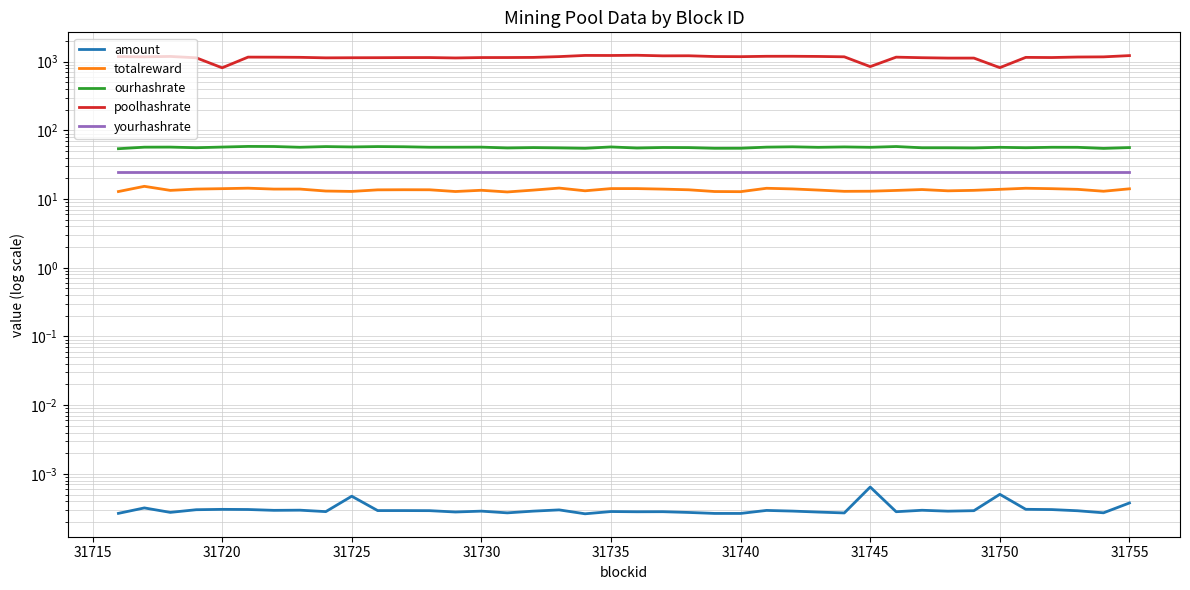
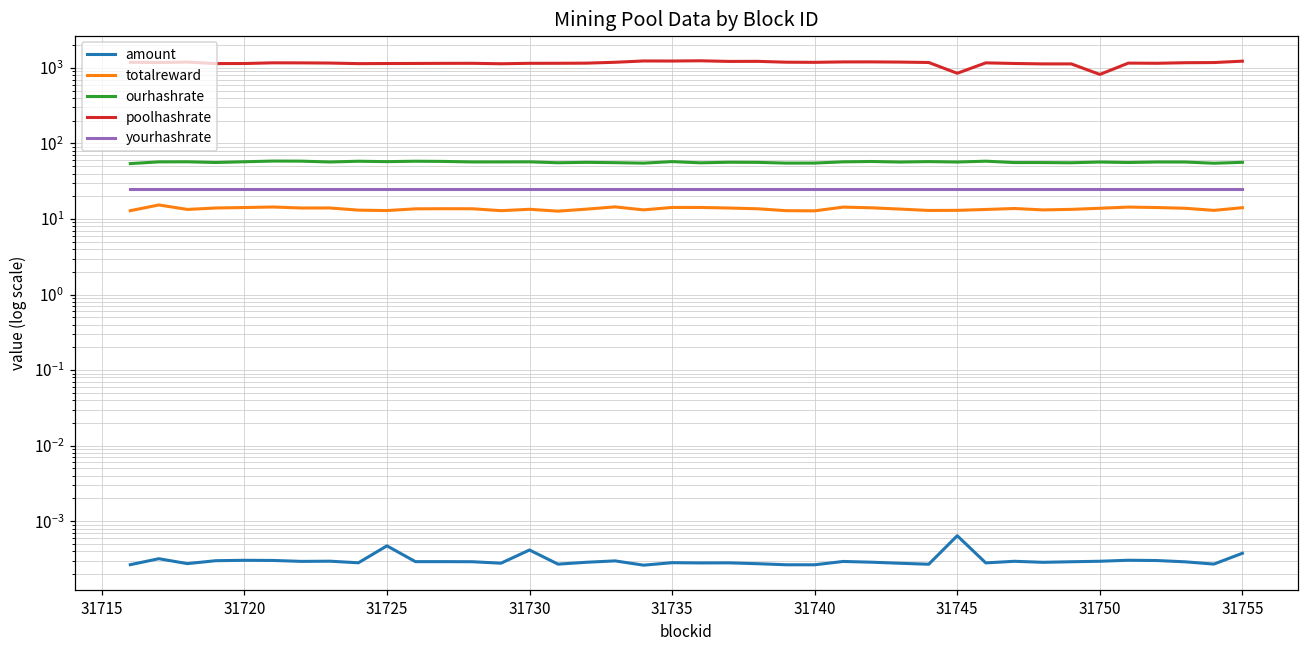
  {
    "amount": {
      "31720": 0.0003,
      "31725": 0.0005,
-     "31730": 0.00029,
+     "31730": 0.0004,
      "31735": 0.00028,
      "31740": 0.00027,
      "31745": 0.0006,
-     "31750": 0.0005,
+     "31750": 0.00030,
      "31755": 0.0004
    },
    "totalreward": {
      "31720": 14,
      "31725": 13,
      "31730": 13,
      "31735": 14,
      "31740": 13,
      "31745": 13,
      "31750": 14,
      "31755": 14
    },
    "ourhashrate": {
      "31720": 60,
      "31725": 60,
      "31730": 60,
      "31735": 60,
      "31740": 50,
      "31745": 60,
      "31750": 60,
      "31755": 60
    },
    "poolhashrate": {
-     "31720": 800,
+     "31720": 1100,
      "31725": 1100,
      "31730": 1100,
      "31735": 1200,
      "31740": 1200,
      "31745": 800,
      "31750": 800,
      "31755": 1200
    },
    "yourhashrate": {
      "31720": 25,
      "31725": 25,
      "31730": 25,
      "31735": 25,
      "31740": 25,
      "31745": 25,
      "31750": 25,
      "31755": 25
    }
  }
